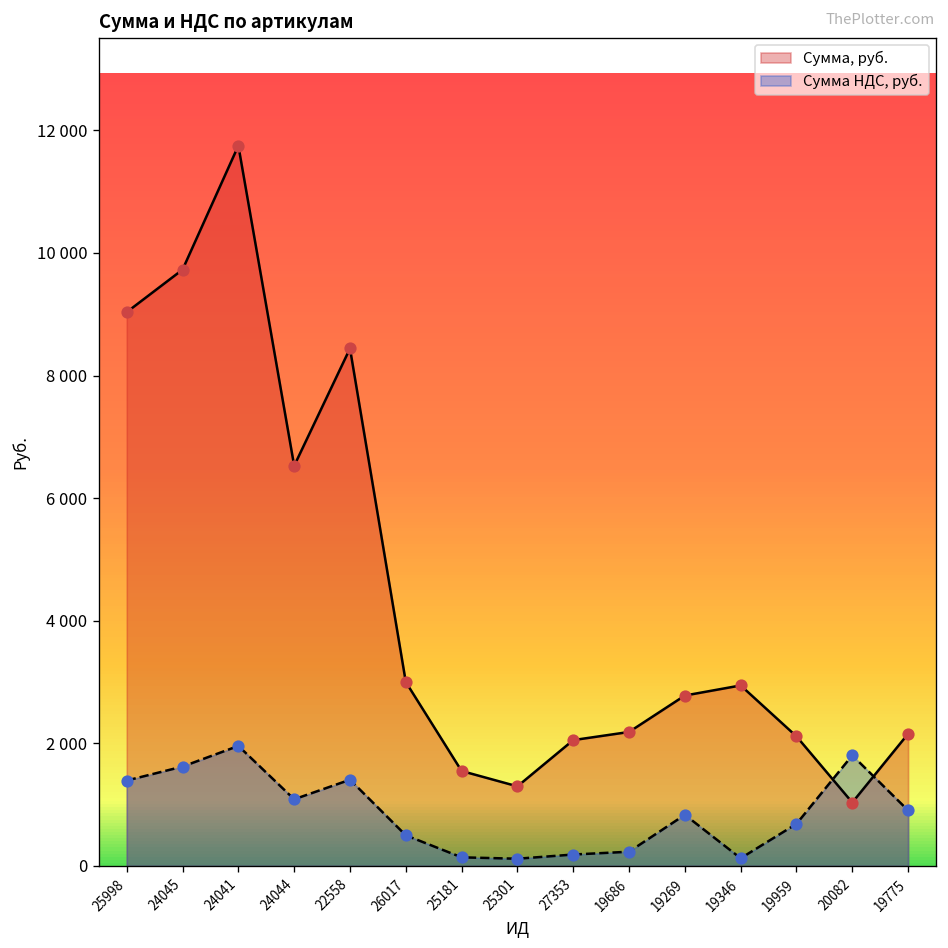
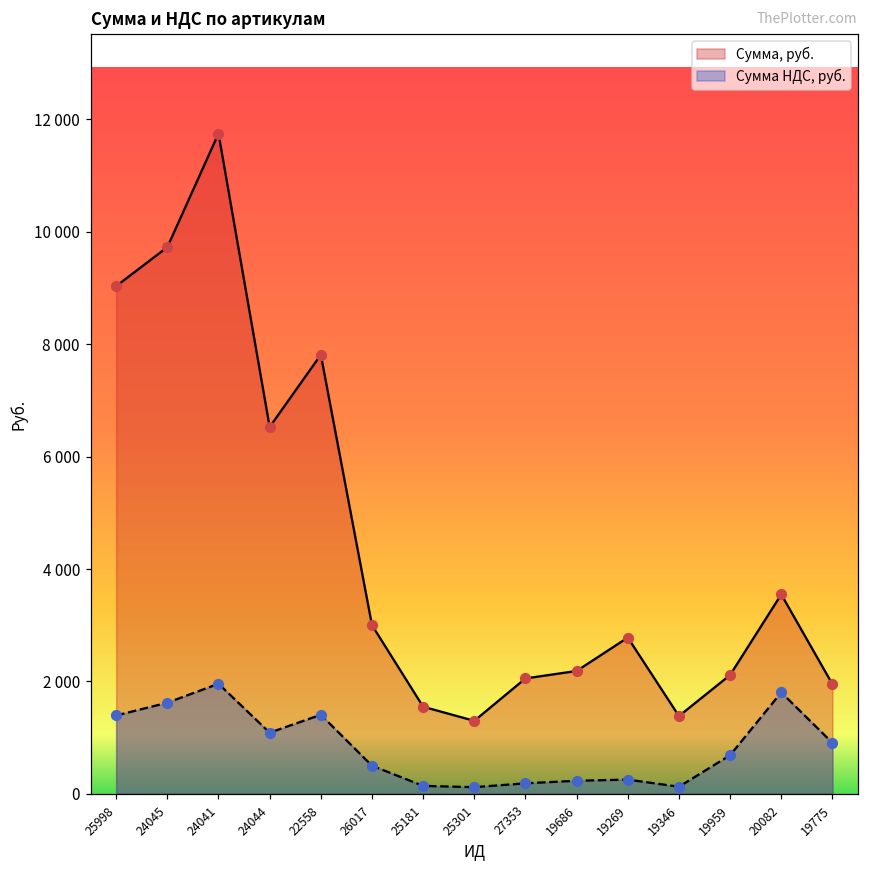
  {
    "Сумма, руб.": {
      "25998": 9000,
      "24045": 9700,
      "24041": 11800,
      "24044": 6500,
-     "22558": 8400,
+     "22558": 7800,
      "26017": 3000,
      "25181": 1500,
      "25301": 1300,
      "27353": 2100,
      "19686": 2200,
      "19269": 2800,
-     "19346": 2900,
+     "19346": 1400,
      "19959": 2100,
-     "20082": 1000,
-     "19775": 2200
+     "20082": 3500,
+     "19775": 2000
    },
    "Сумма НДС, руб.": {
      "25998": 1400,
      "24045": 1600,
      "24041": 2000,
      "24044": 1100,
      "22558": 1400,
      "26017": 500,
      "25181": 100,
      "25301": 100,
      "27353": 200,
      "19686": 200,
-     "19269": 800,
+     "19269": 300,
      "19346": 100,
      "19959": 700,
      "20082": 1800,
      "19775": 900
    }
  }
